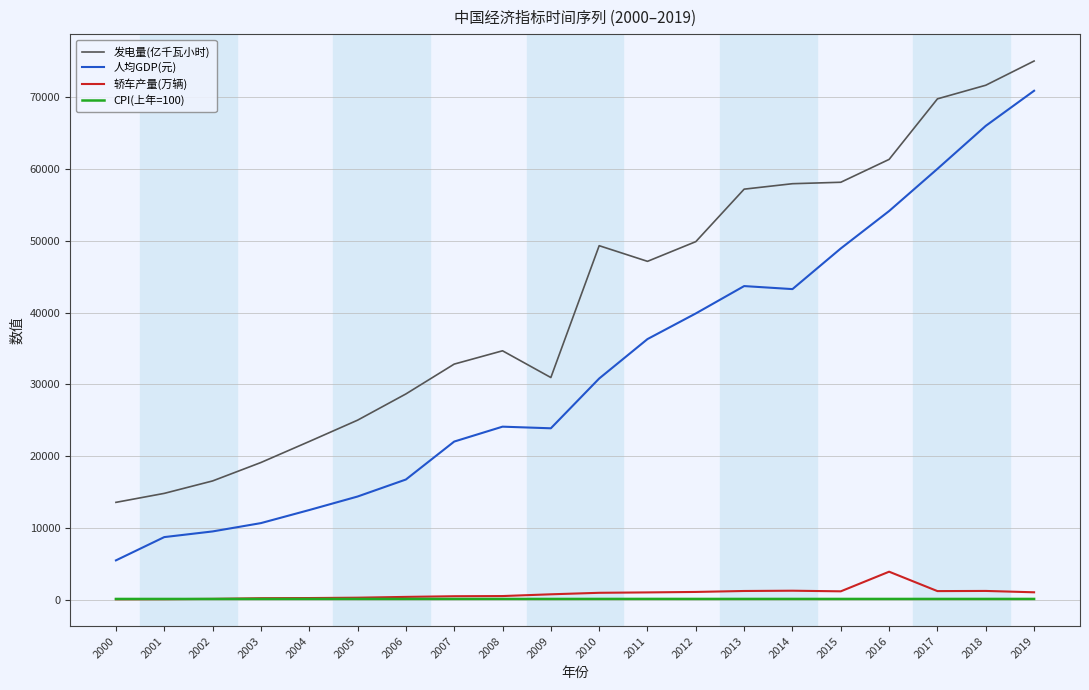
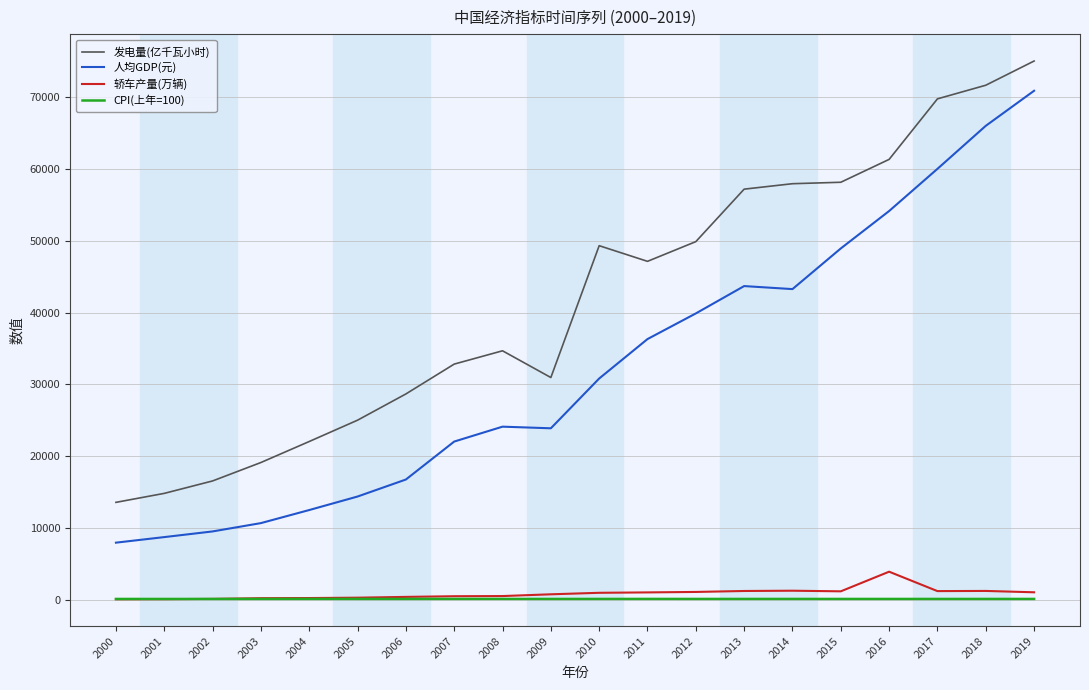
  {
    "发电量(亿千瓦小时)": {
      "2000": 14000,
      "2001": 15000,
      "2002": 17000,
      "2003": 19000,
      "2004": 22000,
      "2005": 25000,
      "2006": 29000,
      "2007": 33000,
      "2008": 35000,
      "2009": 31000,
      "2010": 49000,
      "2011": 47000,
      "2012": 50000,
      "2013": 57000,
      "2014": 58000,
      "2015": 58000,
      "2016": 61000,
      "2017": 70000,
      "2018": 72000,
      "2019": 75000
    },
    "人均GDP(元)": {
-     "2000": 5000,
+     "2000": 8000,
      "2001": 9000,
      "2002": 10000,
      "2003": 11000,
      "2004": 12000,
      "2005": 14000,
      "2006": 17000,
      "2007": 22000,
      "2008": 24000,
      "2009": 24000,
      "2010": 31000,
      "2011": 36000,
      "2012": 40000,
      "2013": 44000,
      "2014": 43000,
      "2015": 49000,
      "2016": 54000,
      "2017": 60000,
      "2018": 66000,
      "2019": 71000
    },
    "轿车产量(万辆)": {
      "2007": 0,
      "2008": 1000,
      "2009": 1000,
      "2010": 1000,
      "2011": 1000,
      "2012": 1000,
      "2013": 1000,
      "2014": 1000,
      "2015": 1000,
      "2016": 4000,
      "2017": 1000,
      "2018": 1000,
      "2019": 1000
    },
    "CPI(上年=100)": {
      "2007": 0,
      "2008": 0,
      "2009": 0,
      "2010": 0,
      "2011": 0,
      "2012": 0,
      "2013": 0,
      "2014": 0,
      "2015": 0,
      "2016": 0,
      "2017": 0,
      "2018": 0,
      "2019": 0
    }
  }
